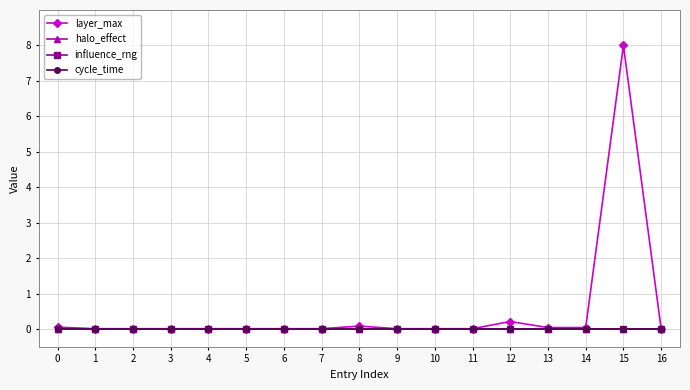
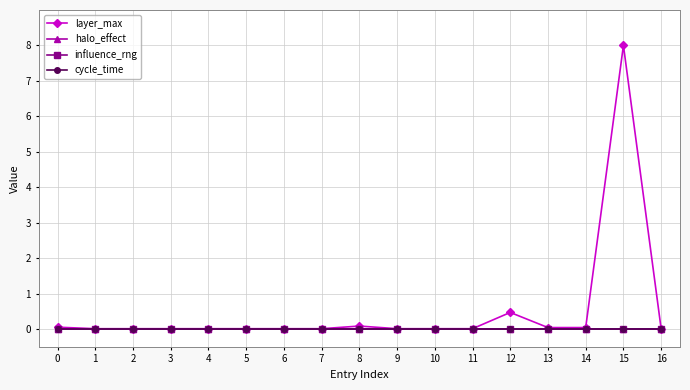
  {
    "layer_max": {
      "8": 0.1,
-     "12": 0.2,
+     "12": 0.5,
      "15": 8.0
    },
    "cycle_time": {
      "8": 0.0,
      "12": 0.0,
      "15": 0.0
    }
  }
